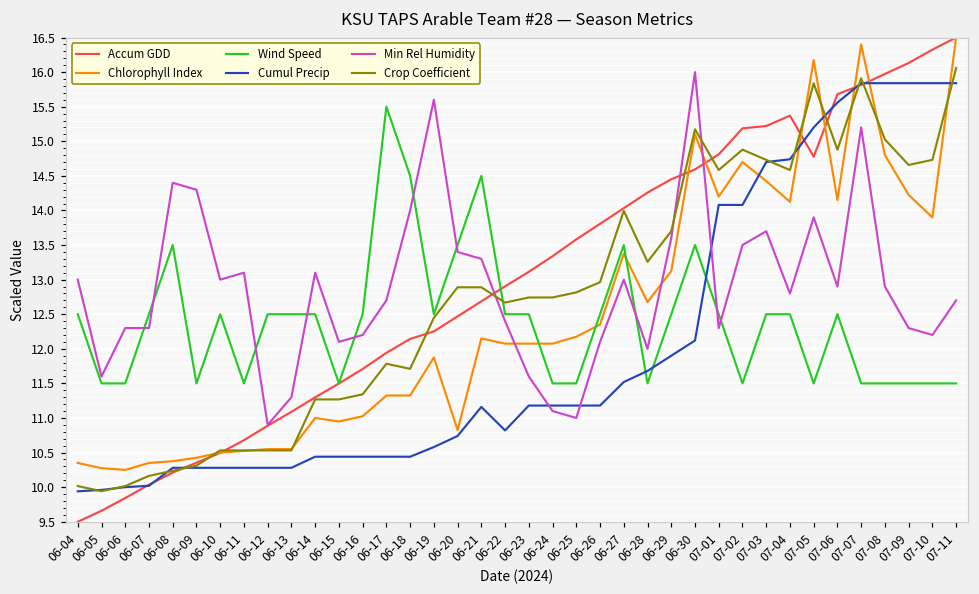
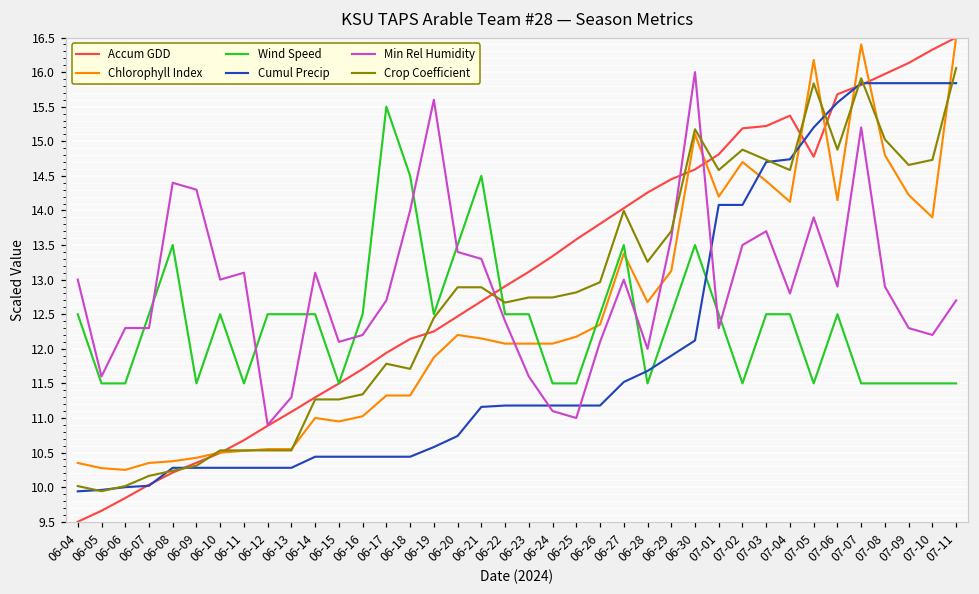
  {
    "Accum GDD": {
      "06-04": 9.5,
      "06-05": 9.7,
      "06-06": 9.8,
      "06-09": 10.4,
      "06-11": 10.7,
      "06-13": 11.1,
      "06-16": 11.7,
      "06-17": 11.9,
      "06-18": 12.1,
      "06-19": 12.3,
      "06-20": 12.5,
      "06-21": 12.7,
      "06-22": 12.9,
      "06-23": 13.1,
      "06-24": 13.3,
      "06-25": 13.6,
      "06-26": 13.8,
      "06-28": 14.3,
      "06-29": 14.5,
      "06-30": 14.6,
      "07-01": 14.8,
      "07-02": 15.2,
      "07-03": 15.2,
      "07-04": 15.4,
      "07-05": 14.8,
      "07-06": 15.7,
      "07-08": 16.0,
      "07-09": 16.1,
      "07-10": 16.3
    },
    "Chlorophyll Index": {
      "06-04": 10.4,
      "06-05": 10.3,
      "06-06": 10.3,
      "06-07": 10.4,
      "06-08": 10.4,
      "06-09": 10.4,
      "06-14": 11.0,
      "06-15": 11.0,
      "06-16": 11.0,
      "06-17": 11.3,
      "06-18": 11.3,
      "06-19": 11.9,
-     "06-20": 10.8,
+     "06-20": 12.2,
      "06-21": 12.2,
      "06-22": 12.1,
      "06-23": 12.1,
      "06-24": 12.1,
      "06-25": 12.2,
      "06-26": 12.4,
      "06-27": 13.4,
      "06-28": 12.7,
      "06-29": 13.1,
      "06-30": 15.1,
      "07-01": 14.2,
      "07-02": 14.7,
      "07-03": 14.4,
      "07-04": 14.1,
      "07-05": 16.2,
      "07-06": 14.2,
      "07-07": 16.4,
      "07-08": 14.8,
      "07-09": 14.2,
      "07-10": 13.9
    },
    "Wind Speed": {
      "06-04": 12.5,
      "06-05": 11.5,
      "06-06": 11.5,
      "06-07": 12.5,
      "06-08": 13.5,
      "06-09": 11.5,
      "06-10": 12.5,
      "06-11": 11.5,
      "06-12": 12.5,
      "06-13": 12.5,
      "06-14": 12.5,
      "06-16": 12.5,
      "06-17": 15.5,
      "06-18": 14.5,
      "06-19": 12.5,
      "06-20": 13.5,
      "06-21": 14.5,
      "06-22": 12.5,
      "06-23": 12.5,
      "06-24": 11.5,
      "06-25": 11.5,
      "06-26": 12.5,
      "06-27": 13.5,
      "06-28": 11.5,
      "06-29": 12.5,
      "06-30": 13.5,
      "07-01": 12.5,
      "07-02": 11.5,
      "07-03": 12.5,
      "07-04": 12.5,
      "07-05": 11.5,
      "07-06": 12.5,
      "07-07": 11.5,
      "07-08": 11.5,
      "07-09": 11.5,
      "07-10": 11.5,
      "07-11": 11.5
    },
    "Cumul Precip": {
      "06-04": 9.9,
      "06-08": 10.3,
      "06-10": 10.3,
      "06-11": 10.3,
      "06-12": 10.3,
      "06-13": 10.3,
      "06-14": 10.4,
      "06-15": 10.4,
      "06-16": 10.4,
      "06-17": 10.4,
      "06-18": 10.4,
      "06-19": 10.6,
      "06-20": 10.7,
      "06-21": 11.2,
-     "06-22": 10.8,
+     "06-22": 11.2,
      "06-23": 11.2,
      "06-24": 11.2,
      "06-25": 11.2,
      "06-26": 11.2,
      "06-27": 11.5,
      "06-28": 11.7,
      "06-29": 11.9,
      "06-30": 12.1,
      "07-01": 14.1,
      "07-02": 14.1,
      "07-04": 14.7,
      "07-05": 15.2,
      "07-06": 15.6,
      "07-08": 15.8,
      "07-09": 15.8,
      "07-10": 15.8,
      "07-11": 15.8
    },
    "Min Rel Humidity": {
      "06-04": 13.0,
      "06-05": 11.6,
      "06-06": 12.3,
      "06-07": 12.3,
      "06-08": 14.4,
      "06-09": 14.3,
      "06-10": 13.0,
      "06-11": 13.1,
      "06-13": 11.3,
      "06-14": 13.1,
      "06-15": 12.1,
      "06-16": 12.2,
      "06-17": 12.7,
      "06-18": 14.0,
      "06-19": 15.6,
      "06-20": 13.4,
      "06-21": 13.3,
      "06-22": 12.4,
      "06-23": 11.6,
      "06-24": 11.1,
      "06-25": 11.0,
      "06-26": 12.1,
      "06-27": 13.0,
      "06-28": 12.0,
      "06-29": 13.6,
      "06-30": 16.0,
      "07-01": 12.3,
      "07-02": 13.5,
      "07-03": 13.7,
      "07-04": 12.8,
      "07-05": 13.9,
      "07-06": 12.9,
      "07-07": 15.2,
      "07-08": 12.9,
      "07-09": 12.3,
      "07-10": 12.2,
      "07-11": 12.7
    },
    "Crop Coefficient": {
      "06-04": 10.0,
      "06-07": 10.2,
      "06-15": 11.3,
      "06-16": 11.3,
      "06-17": 11.8,
      "06-18": 11.7,
      "06-19": 12.4,
      "06-20": 12.9,
      "06-21": 12.9,
      "06-22": 12.7,
      "06-23": 12.7,
      "06-24": 12.7,
      "06-25": 12.8,
      "06-26": 13.0,
      "06-28": 13.3,
      "06-29": 13.7,
      "06-30": 15.2,
      "07-01": 14.6,
      "07-02": 14.9,
      "07-04": 14.6,
      "07-05": 15.8,
      "07-06": 14.9,
      "07-07": 15.9,
      "07-08": 15.0,
      "07-09": 14.7,
      "07-10": 14.7,
      "07-11": 16.1
    }
  }
